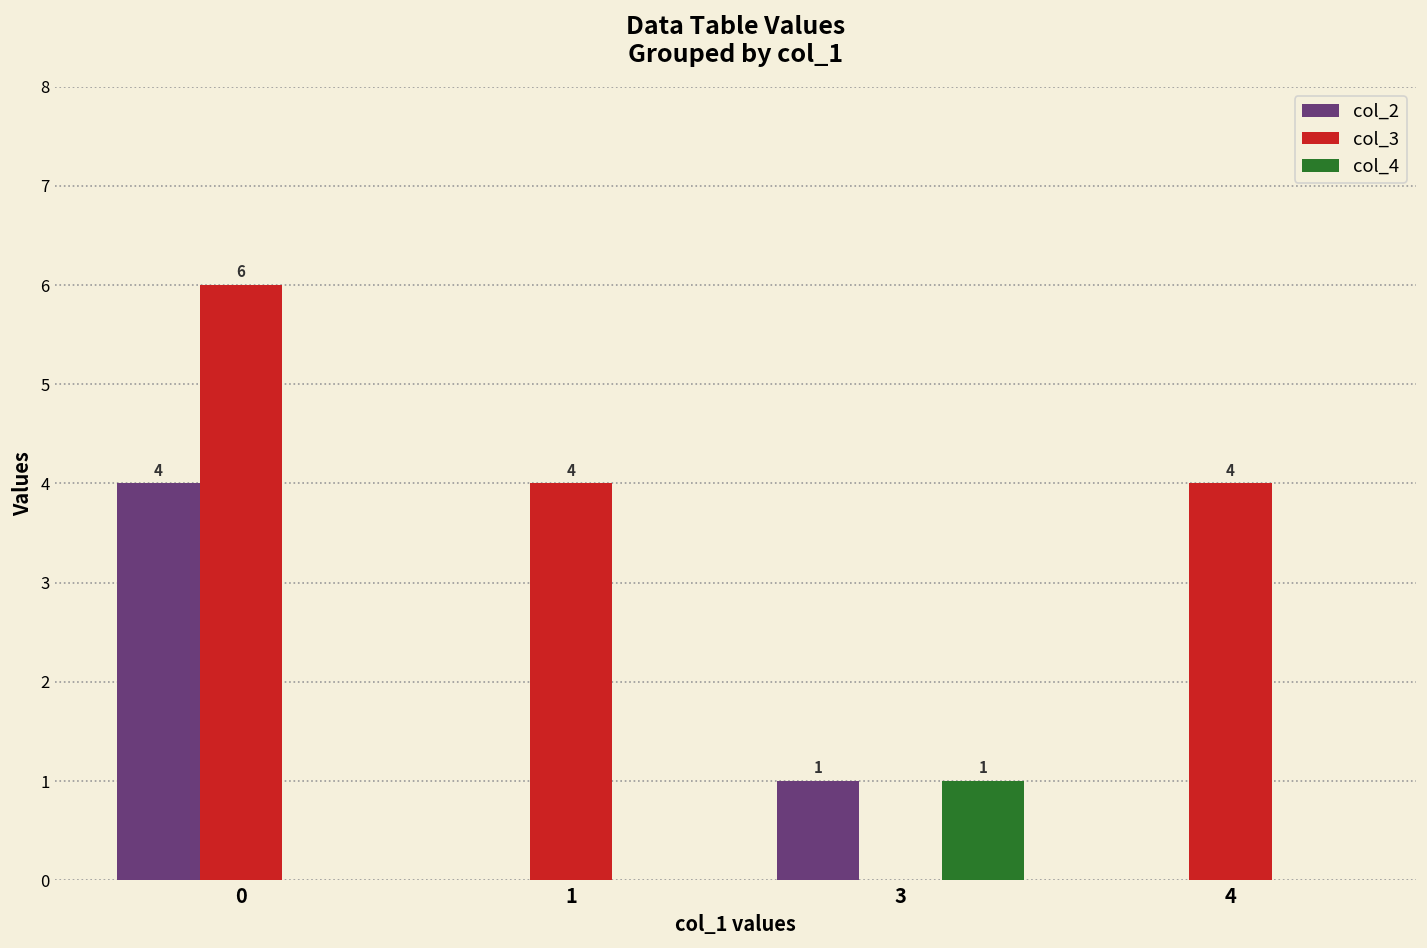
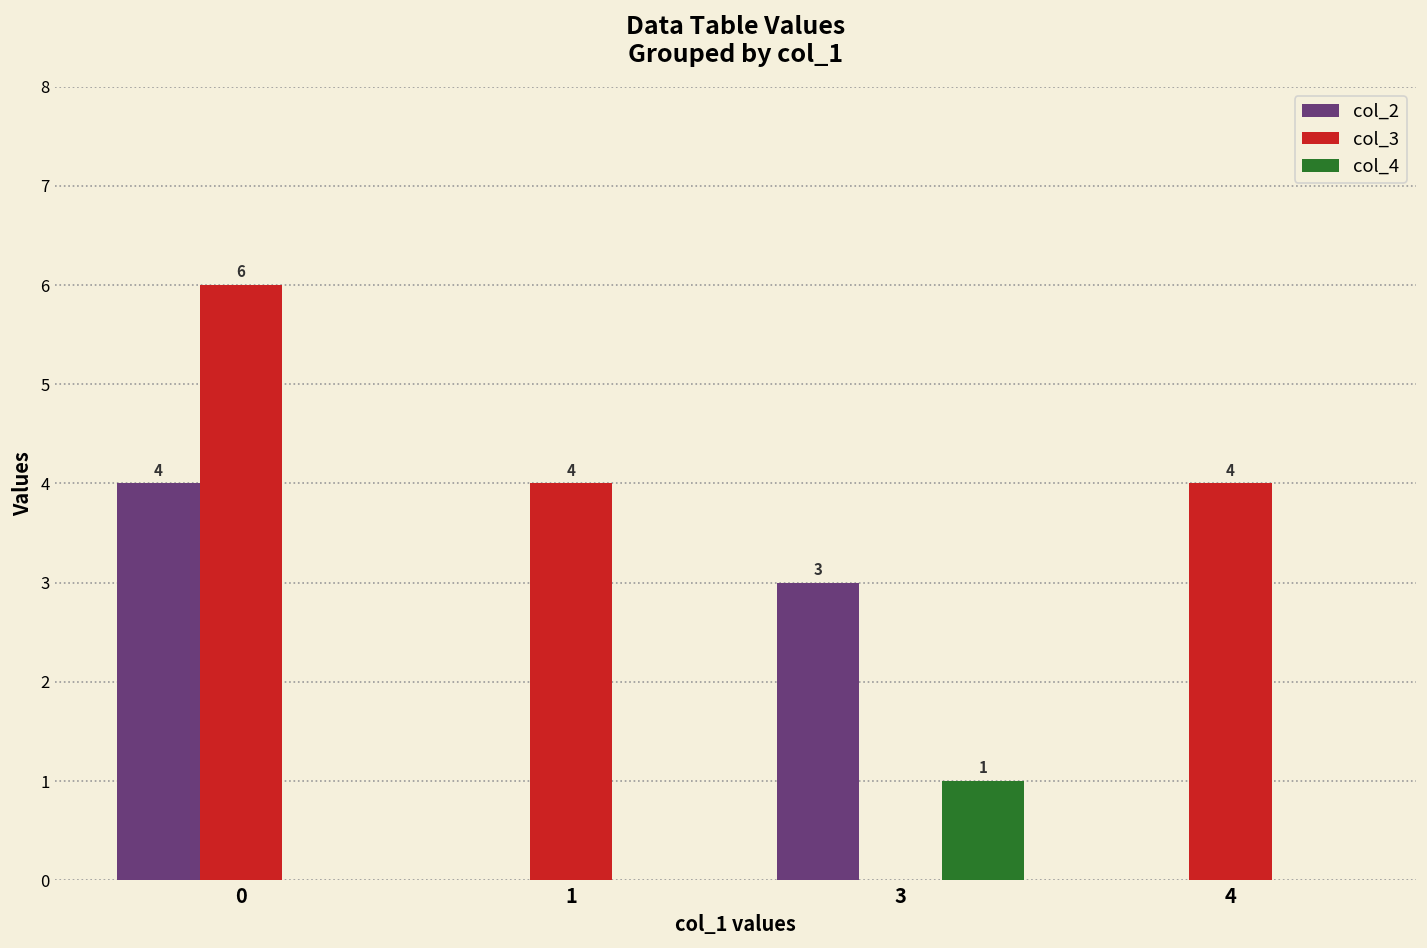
  {
    "col_2": {
      "0": 4,
-     "3": 1
+     "3": 3
    },
    "col_3": {
      "0": 6,
      "1": 4,
      "4": 4
    },
    "col_4": {
      "3": 1
    }
  }
